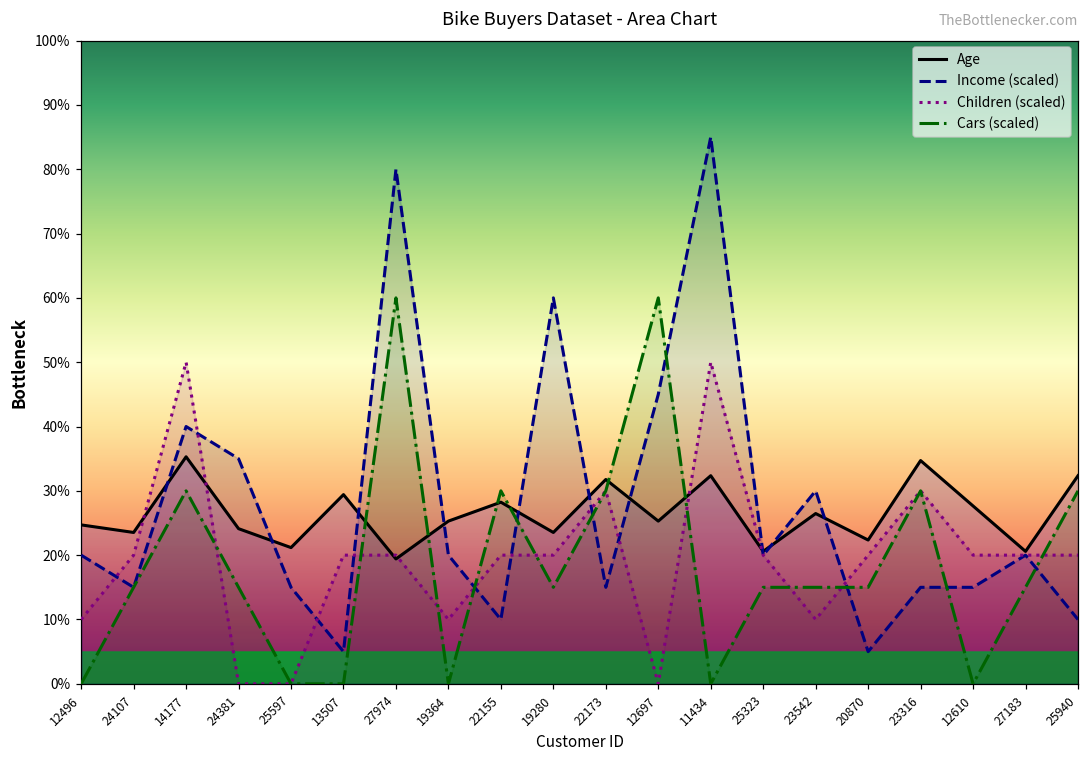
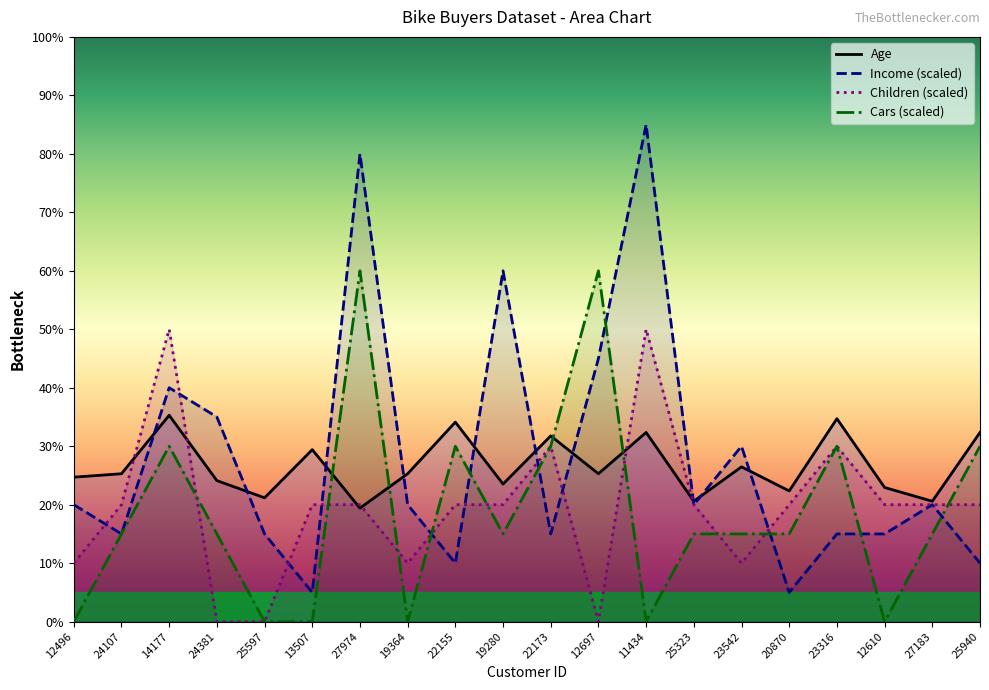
  {
    "Age": {
      "12496": "25%",
-     "24107": "24%",
+     "24107": "25%",
      "14177": "35%",
      "24381": "24%",
      "25597": "21%",
      "13507": "29%",
      "27974": "19%",
      "19364": "25%",
-     "22155": "28%",
+     "22155": "34%",
      "19280": "24%",
      "22173": "32%",
      "12697": "25%",
      "11434": "32%",
      "25323": "21%",
      "23542": "26%",
      "20870": "22%",
      "23316": "35%",
-     "12610": "28%",
+     "12610": "23%",
      "27183": "21%",
      "25940": "32%"
    },
    "Income (scaled)": {
      "12496": "20%",
      "14177": "40%",
      "24381": "35%",
      "25597": "15%",
      "27974": "80%",
      "19364": "20%",
      "22155": "10%",
      "19280": "60%",
      "22173": "15%",
      "12697": "45%",
      "11434": "85%",
      "23542": "30%",
      "23316": "15%",
      "12610": "15%",
      "25940": "10%"
    },
    "Children (scaled)": {
      "12496": "10%",
      "24107": "20%",
      "14177": "50%",
      "13507": "20%",
      "27974": "20%",
      "19364": "10%",
      "22155": "20%",
      "19280": "20%",
      "11434": "50%",
      "23542": "10%",
      "20870": "20%",
      "12610": "20%",
      "25940": "20%"
    },
    "Cars (scaled)": {
      "14177": "30%",
      "24381": "15%",
      "27974": "60%",
      "22155": "30%",
      "19280": "15%",
      "12697": "60%",
      "25323": "15%",
      "23542": "15%",
      "20870": "15%",
      "27183": "15%",
      "25940": "30%"
    }
  }
